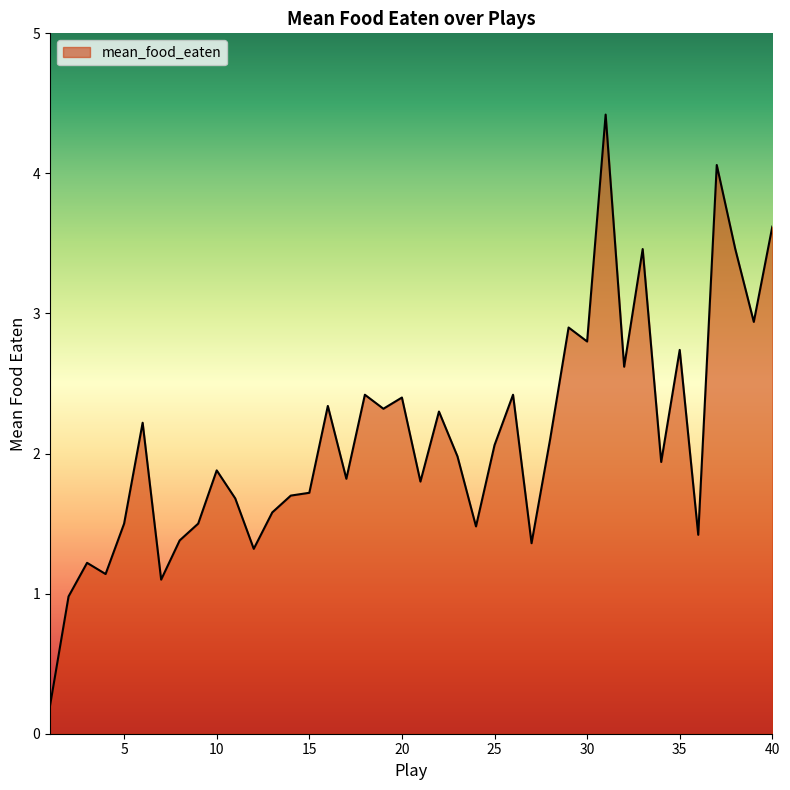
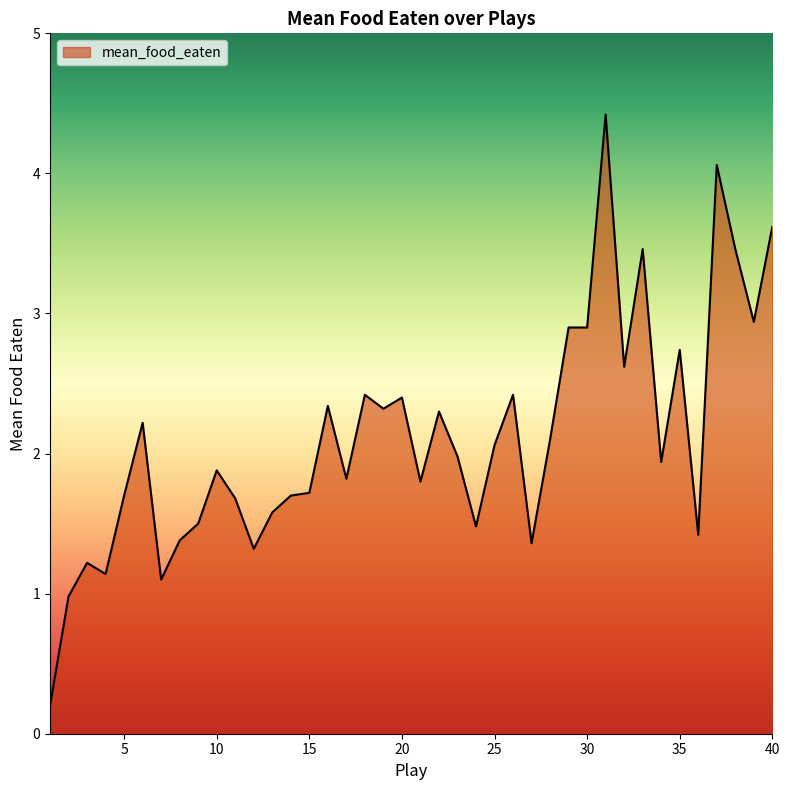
  {
-   "5": 1.5,
+   "5": 1.7,
    "10": 1.88,
    "15": 1.72,
    "20": 2.4,
    "25": 2.06,
-   "30": 2.8,
+   "30": 2.9,
    "35": 2.74,
    "40": 3.62
  }
